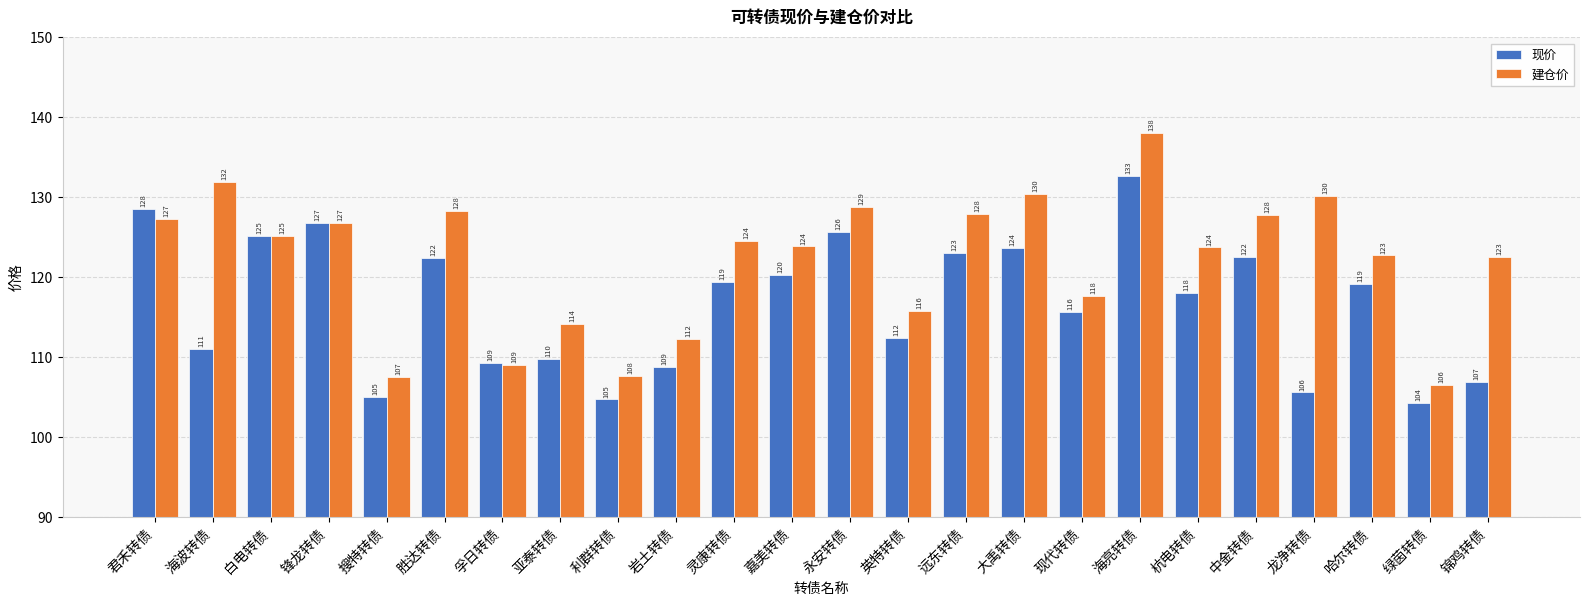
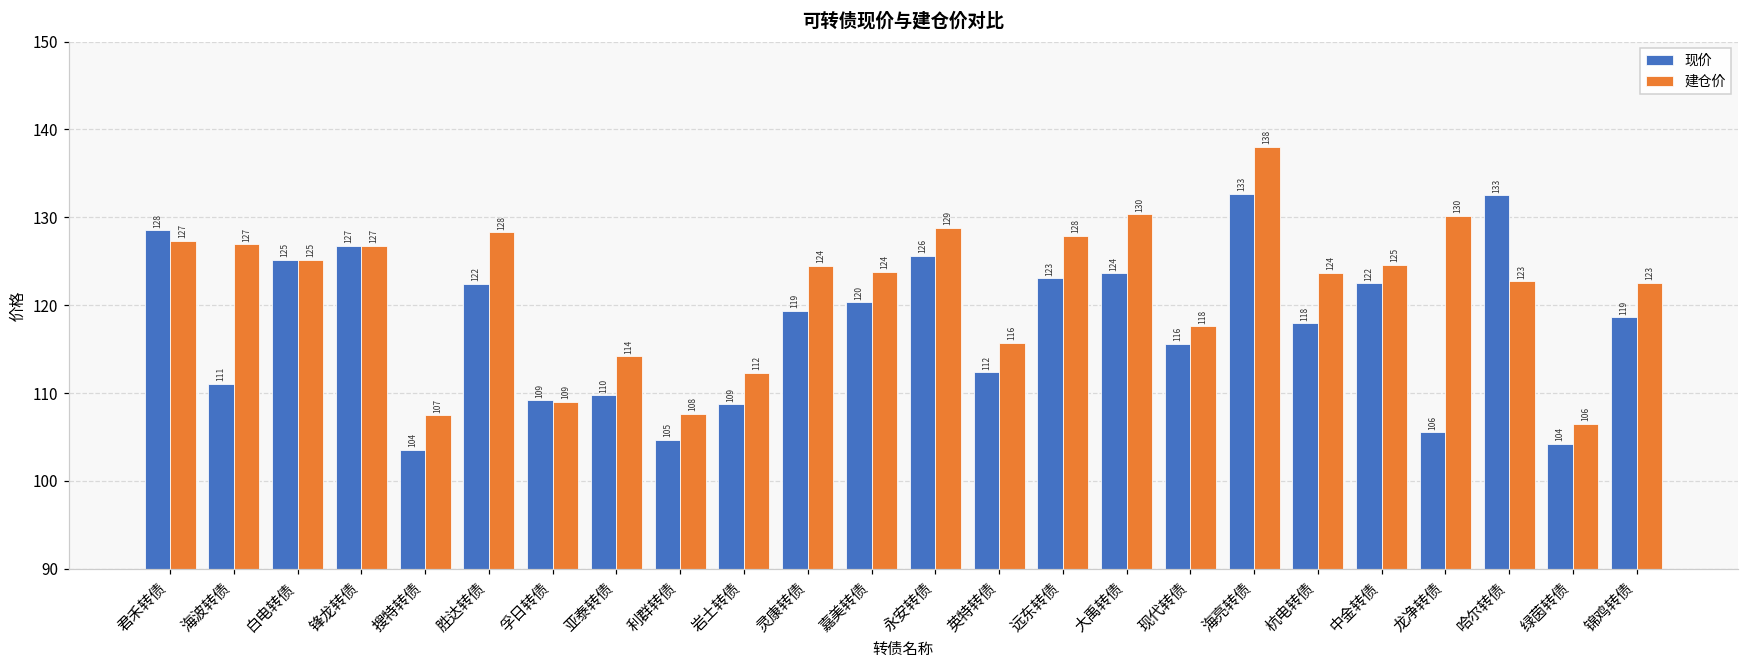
  {
    "现价": {
      "君禾转债": 128,
      "海波转债": 111,
      "白电转债": 125,
      "锋龙转债": 127,
-     "搜特转债": 105,
+     "搜特转债": 104,
      "胜达转债": 122,
      "孚日转债": 109,
      "亚泰转债": 110,
      "利群转债": 105,
      "岩土转债": 109,
      "灵康转债": 119,
      "嘉美转债": 120,
      "永安转债": 126,
      "英特转债": 112,
      "远东转债": 123,
      "大禹转债": 124,
      "现代转债": 116,
      "海亮转债": 133,
      "杭电转债": 118,
      "中金转债": 122,
      "龙净转债": 106,
-     "哈尔转债": 119,
+     "哈尔转债": 133,
      "绿茵转债": 104,
-     "锦鸡转债": 107
+     "锦鸡转债": 119
    },
    "建仓价": {
      "君禾转债": 127,
-     "海波转债": 132,
+     "海波转债": 127,
      "白电转债": 125,
      "锋龙转债": 127,
      "搜特转债": 107,
      "胜达转债": 128,
      "孚日转债": 109,
      "亚泰转债": 114,
      "利群转债": 108,
      "岩土转债": 112,
      "灵康转债": 124,
      "嘉美转债": 124,
      "永安转债": 129,
      "英特转债": 116,
      "远东转债": 128,
      "大禹转债": 130,
      "现代转债": 118,
      "海亮转债": 138,
      "杭电转债": 124,
-     "中金转债": 128,
+     "中金转债": 125,
      "龙净转债": 130,
      "哈尔转债": 123,
      "绿茵转债": 106,
      "锦鸡转债": 123
    }
  }
